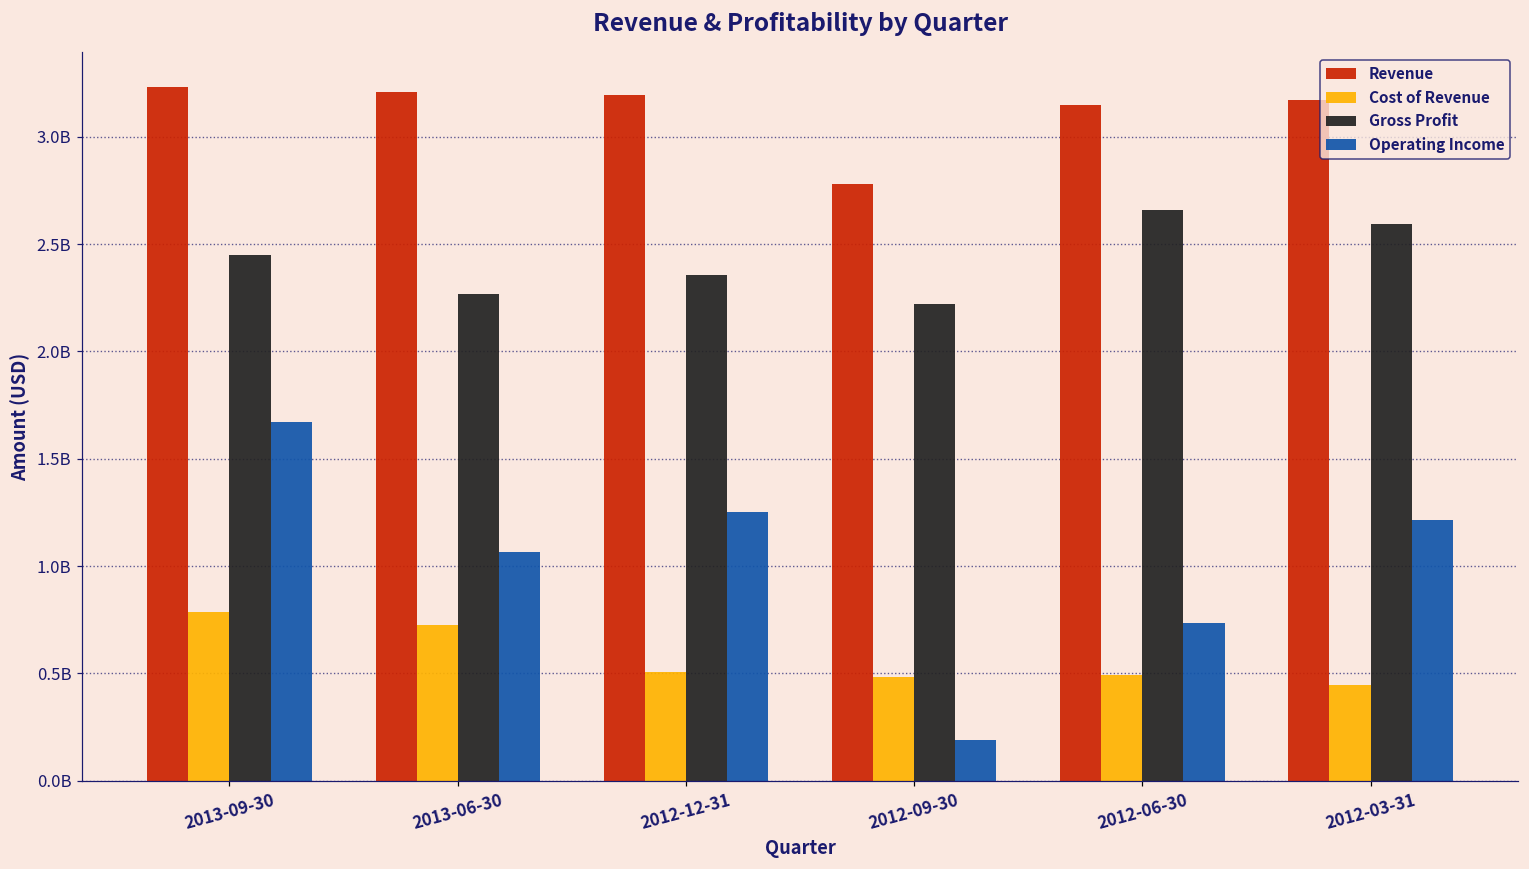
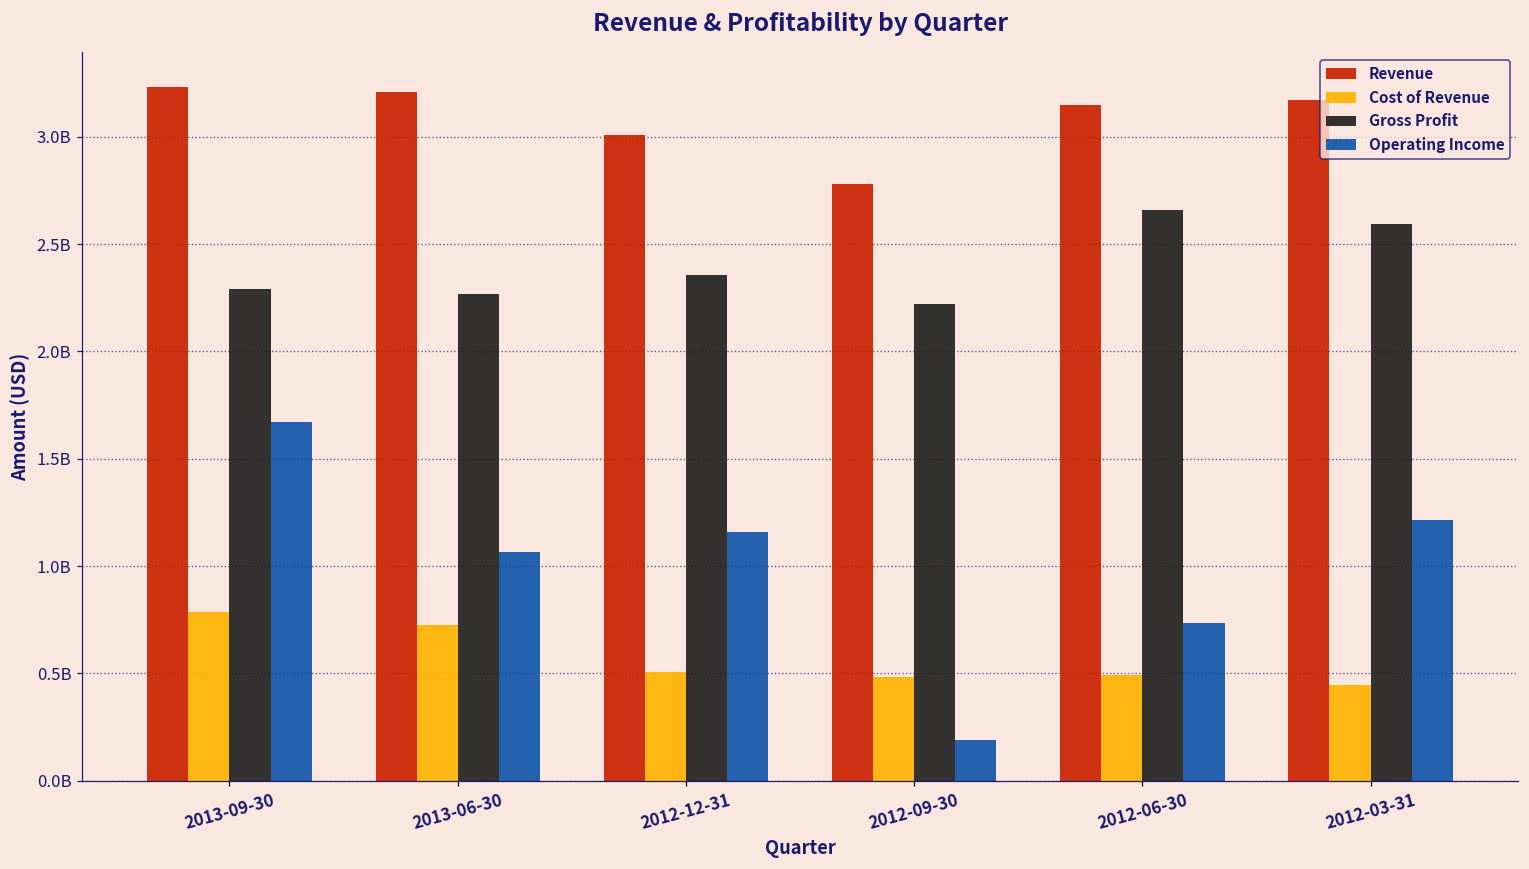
  {
    "Revenue": {
      "2013-09-30": 3230000000,
      "2013-06-30": 3210000000,
-     "2012-12-31": 3190000000,
+     "2012-12-31": 3010000000,
      "2012-09-30": 2780000000,
      "2012-06-30": 3150000000,
      "2012-03-31": 3170000000
    },
    "Cost of Revenue": {
      "2013-09-30": 780000000,
      "2013-06-30": 730000000,
      "2012-12-31": 510000000,
      "2012-09-30": 480000000,
      "2012-06-30": 490000000,
      "2012-03-31": 440000000
    },
    "Gross Profit": {
-     "2013-09-30": 2450000000,
+     "2013-09-30": 2290000000,
      "2013-06-30": 2270000000,
      "2012-12-31": 2360000000,
      "2012-09-30": 2220000000,
      "2012-06-30": 2660000000,
      "2012-03-31": 2590000000
    },
    "Operating Income": {
      "2013-09-30": 1670000000,
      "2013-06-30": 1070000000,
-     "2012-12-31": 1250000000,
+     "2012-12-31": 1160000000,
      "2012-09-30": 190000000,
      "2012-06-30": 730000000,
      "2012-03-31": 1220000000
    }
  }
